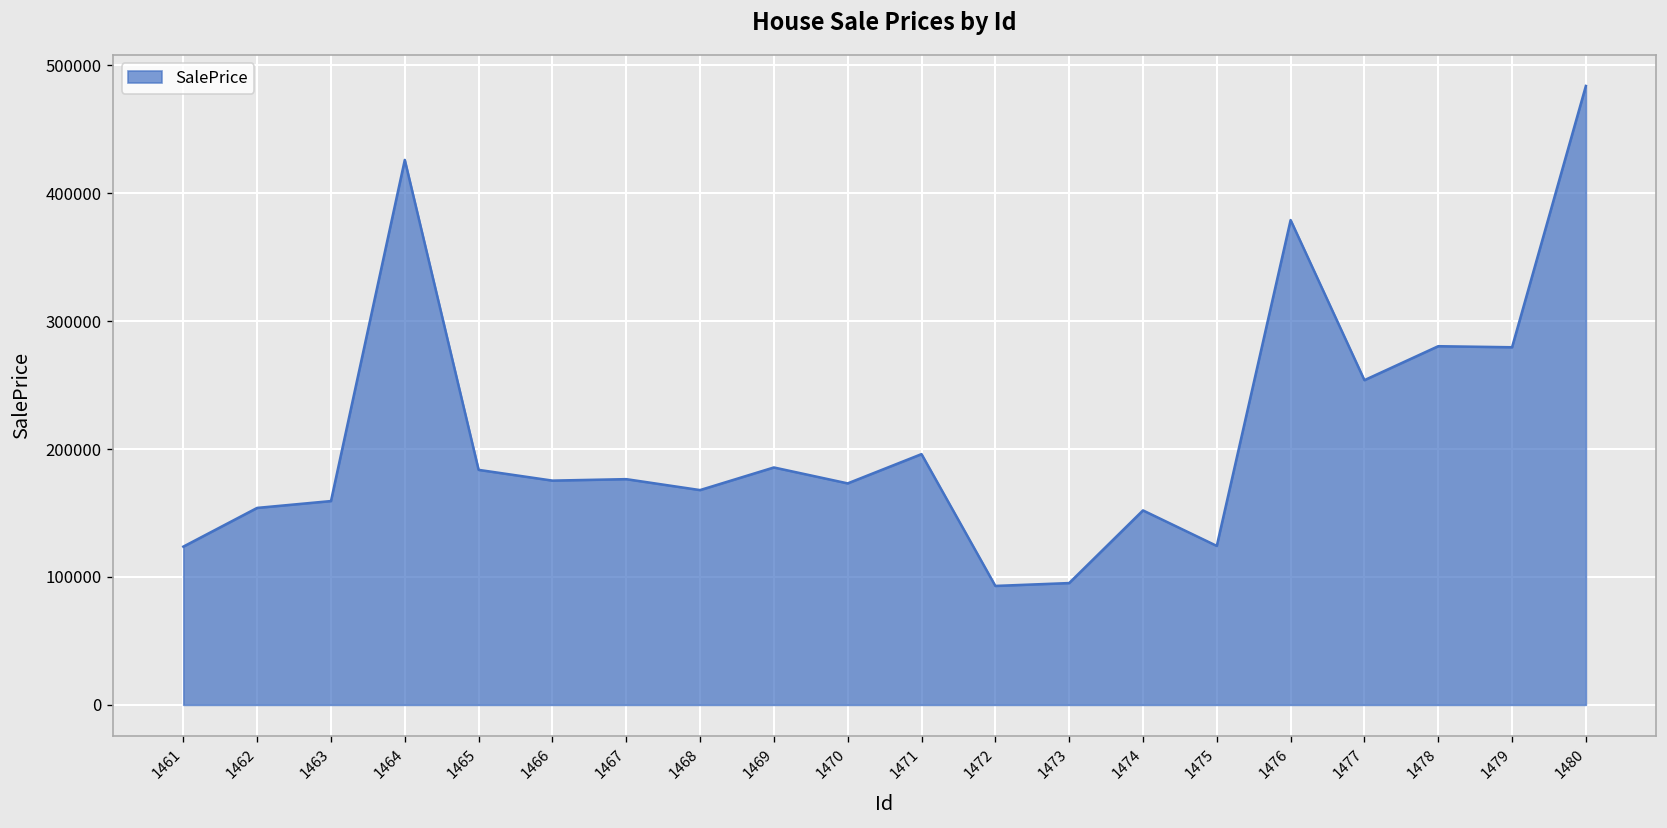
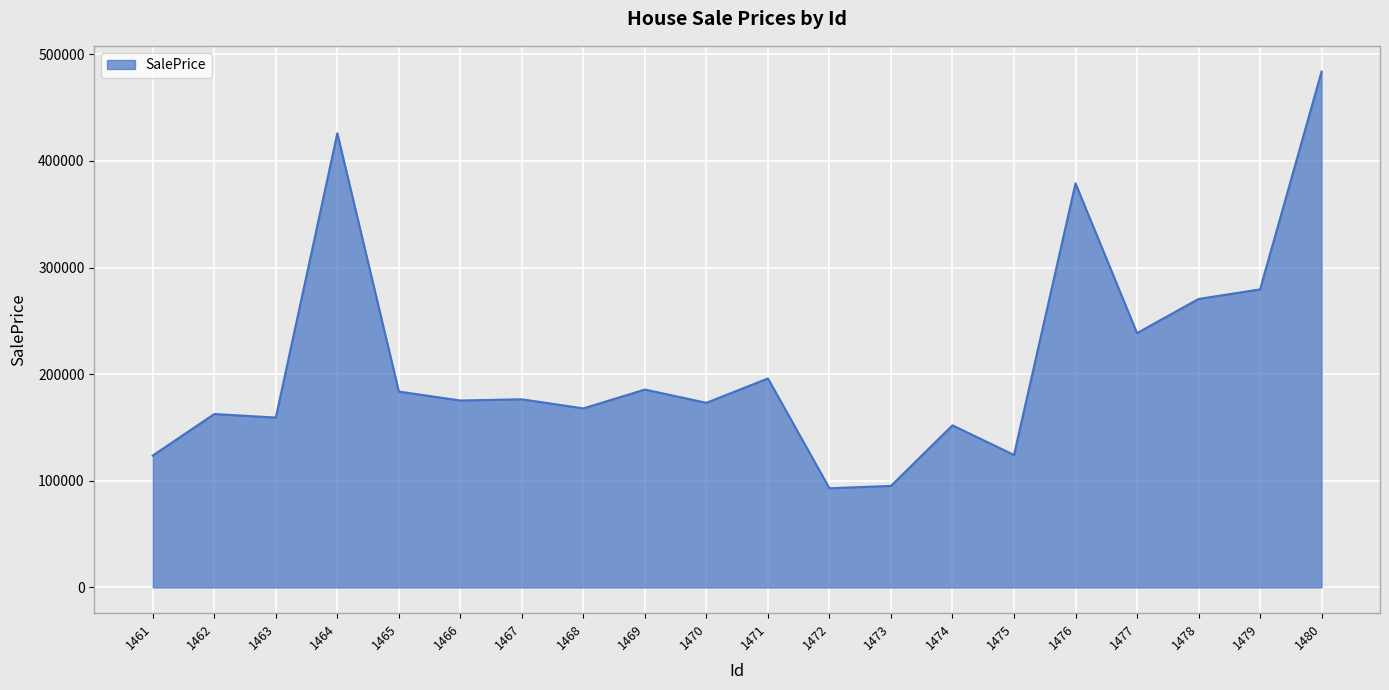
  {
    "1461": 124000,
-   "1462": 154000,
+   "1462": 163000,
    "1463": 159000,
    "1464": 426000,
    "1465": 184000,
    "1466": 175000,
    "1467": 176000,
    "1468": 168000,
    "1469": 186000,
    "1470": 173000,
    "1471": 196000,
    "1472": 93000,
    "1473": 95000,
    "1474": 152000,
    "1475": 124000,
    "1476": 379000,
-   "1477": 254000,
-   "1478": 280000,
+   "1477": 239000,
+   "1478": 271000,
    "1479": 280000,
    "1480": 484000
  }
